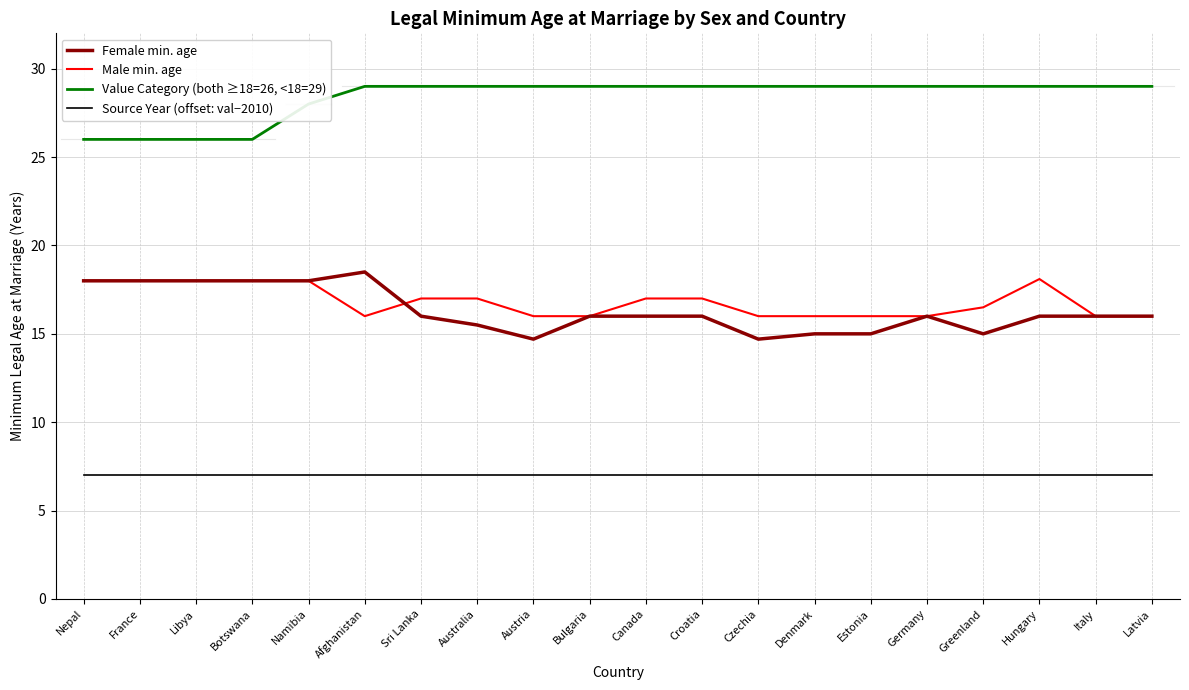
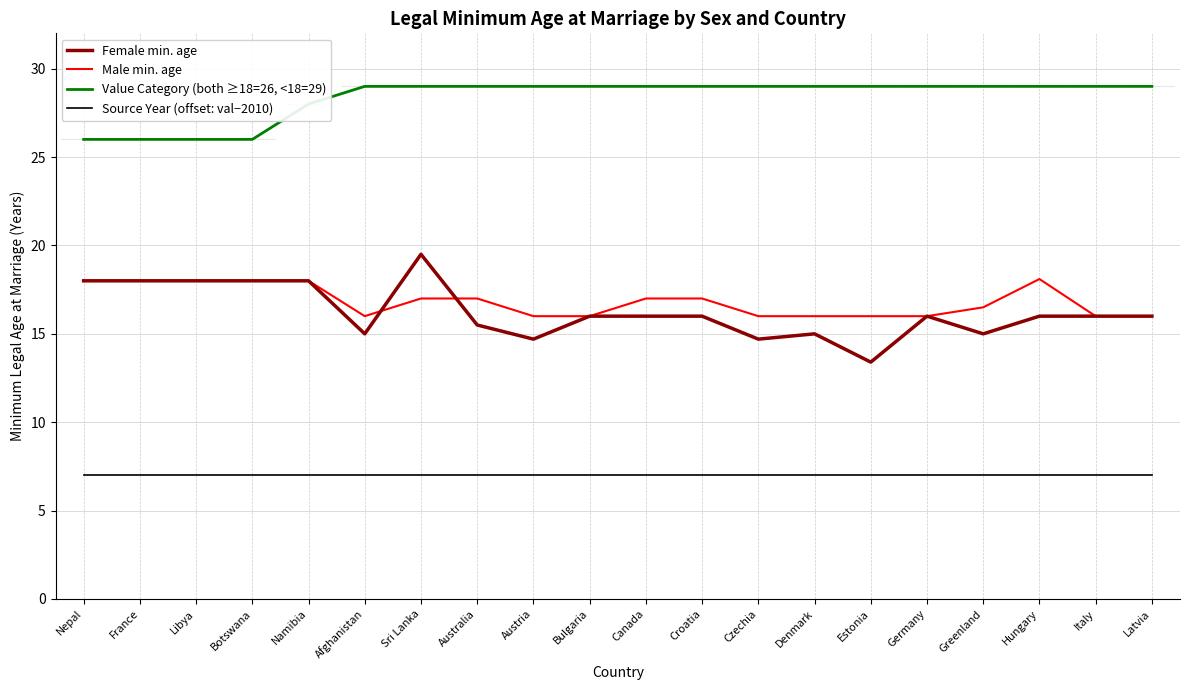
  {
    "Female min. age": {
-     "Afghanistan": 18.5,
-     "Sri Lanka": 16.0,
+     "Afghanistan": 15.0,
+     "Sri Lanka": 19.5,
      "Australia": 15.5,
      "Austria": 14.7,
      "Canada": 16.0,
      "Croatia": 16.0,
      "Czechia": 14.7,
      "Denmark": 15.0,
-     "Estonia": 15.0,
+     "Estonia": 13.4,
      "Greenland": 15.0,
      "Hungary": 16.0
    },
    "Male min. age": {
      "Afghanistan": 16.0,
      "Sri Lanka": 17.0,
      "Australia": 17.0,
      "Austria": 16.0,
      "Canada": 17.0,
      "Croatia": 17.0,
      "Czechia": 16.0,
      "Denmark": 16.0,
      "Estonia": 16.0,
      "Greenland": 16.5,
      "Hungary": 18.1
    },
    "Value Category (both ≥18=26, <18=29)": {
      "Nepal": 26.0,
      "France": 26.0,
      "Libya": 26.0,
      "Botswana": 26.0,
      "Afghanistan": 29.0,
      "Sri Lanka": 29.0,
      "Australia": 29.0,
      "Austria": 29.0,
      "Bulgaria": 29.0,
      "Canada": 29.0,
      "Croatia": 29.0,
      "Czechia": 29.0,
      "Denmark": 29.0,
      "Estonia": 29.0,
      "Germany": 29.0,
      "Greenland": 29.0,
      "Hungary": 29.0,
      "Italy": 29.0,
      "Latvia": 29.0
    },
    "Source Year (offset: val−2010)": {
      "Nepal": 7.0,
      "France": 7.0,
      "Libya": 7.0,
      "Botswana": 7.0,
      "Namibia": 7.0,
      "Afghanistan": 7.0,
      "Sri Lanka": 7.0,
      "Australia": 7.0,
      "Austria": 7.0,
      "Bulgaria": 7.0,
      "Canada": 7.0,
      "Croatia": 7.0,
      "Czechia": 7.0,
      "Denmark": 7.0,
      "Estonia": 7.0,
      "Germany": 7.0,
      "Greenland": 7.0,
      "Hungary": 7.0,
      "Italy": 7.0,
      "Latvia": 7.0
    }
  }
